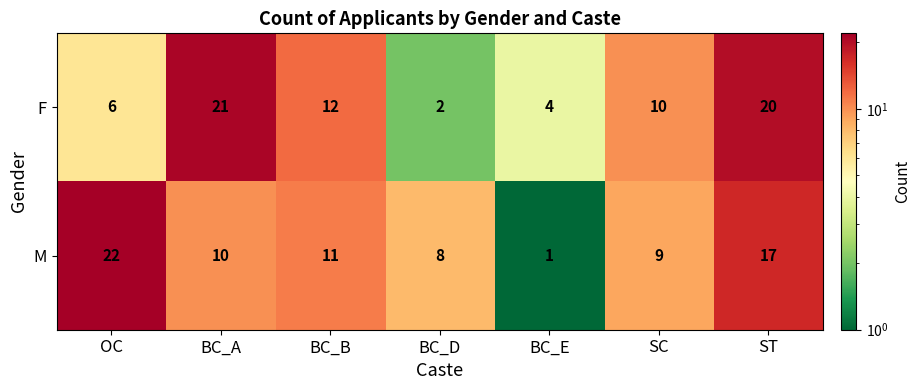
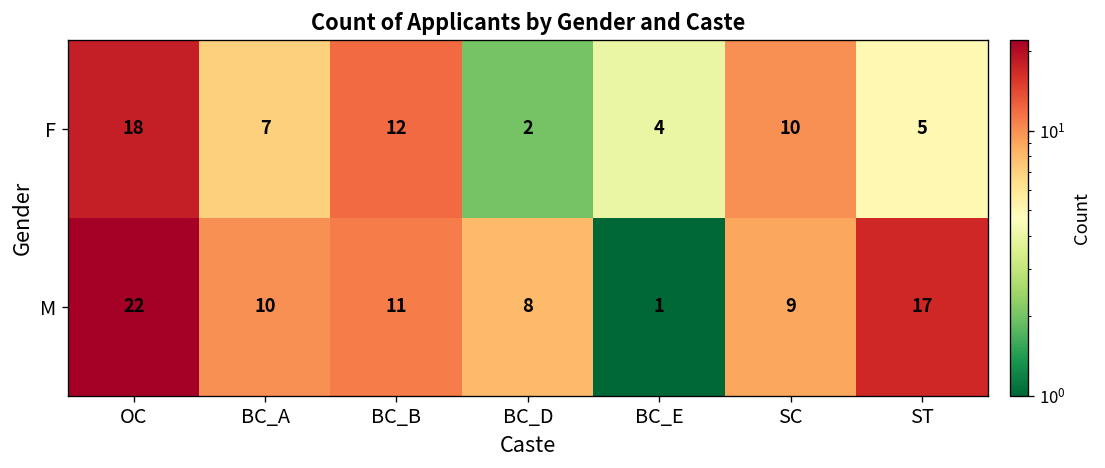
  {
    "F": {
-     "OC": 6,
-     "BC_A": 21,
+     "OC": 18,
+     "BC_A": 7,
      "BC_B": 12,
      "BC_D": 2,
      "BC_E": 4,
      "SC": 10,
-     "ST": 20
+     "ST": 5
    },
    "M": {
      "OC": 22,
      "BC_A": 10,
      "BC_B": 11,
      "BC_D": 8,
      "BC_E": 1,
      "SC": 9,
      "ST": 17
    }
  }
